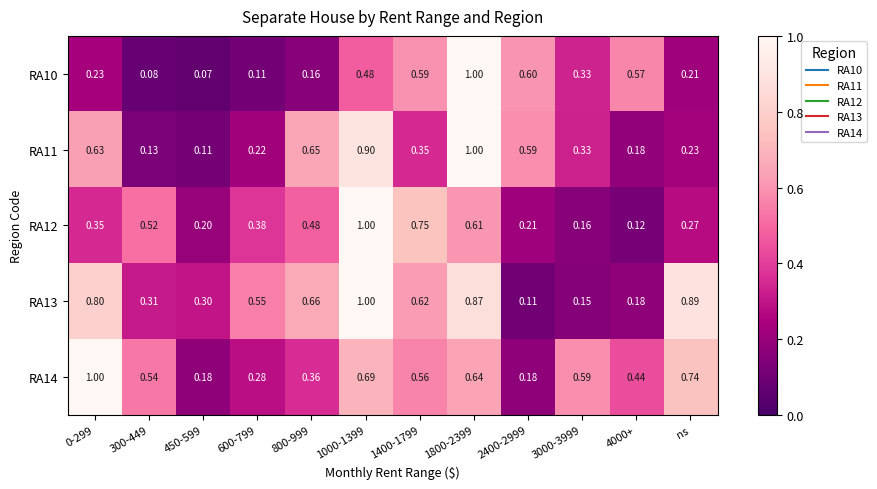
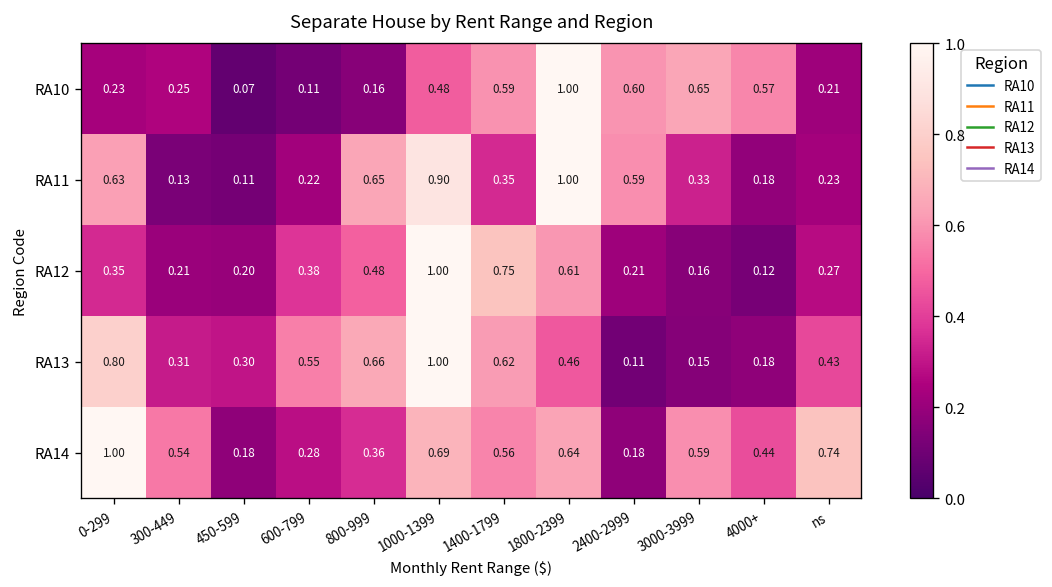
  {
    "RA10": {
      "0-299": 0.23,
-     "300-449": 0.08,
+     "300-449": 0.25,
      "450-599": 0.07,
      "600-799": 0.11,
      "800-999": 0.16,
      "1000-1399": 0.48,
      "1400-1799": 0.59,
      "1800-2399": 1.00,
      "2400-2999": 0.60,
-     "3000-3999": 0.33,
+     "3000-3999": 0.65,
      "4000+": 0.57,
      "ns": 0.21
    },
    "RA11": {
      "0-299": 0.63,
      "300-449": 0.13,
      "450-599": 0.11,
      "600-799": 0.22,
      "800-999": 0.65,
      "1000-1399": 0.90,
      "1400-1799": 0.35,
      "1800-2399": 1.00,
      "2400-2999": 0.59,
      "3000-3999": 0.33,
      "4000+": 0.18,
      "ns": 0.23
    },
    "RA12": {
      "0-299": 0.35,
-     "300-449": 0.52,
+     "300-449": 0.21,
      "450-599": 0.20,
      "600-799": 0.38,
      "800-999": 0.48,
      "1000-1399": 1.00,
      "1400-1799": 0.75,
      "1800-2399": 0.61,
      "2400-2999": 0.21,
      "3000-3999": 0.16,
      "4000+": 0.12,
      "ns": 0.27
    },
    "RA13": {
      "0-299": 0.80,
      "300-449": 0.31,
      "450-599": 0.30,
      "600-799": 0.55,
      "800-999": 0.66,
      "1000-1399": 1.00,
      "1400-1799": 0.62,
-     "1800-2399": 0.87,
+     "1800-2399": 0.46,
      "2400-2999": 0.11,
      "3000-3999": 0.15,
      "4000+": 0.18,
-     "ns": 0.89
+     "ns": 0.43
    },
    "RA14": {
      "0-299": 1.00,
      "300-449": 0.54,
      "450-599": 0.18,
      "600-799": 0.28,
      "800-999": 0.36,
      "1000-1399": 0.69,
      "1400-1799": 0.56,
      "1800-2399": 0.64,
      "2400-2999": 0.18,
      "3000-3999": 0.59,
      "4000+": 0.44,
      "ns": 0.74
    }
  }
